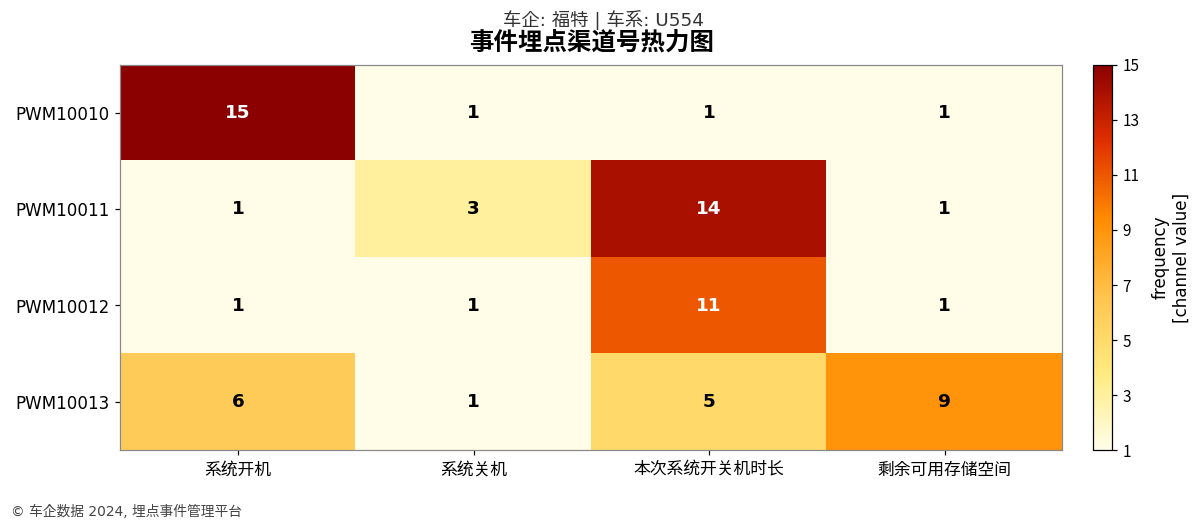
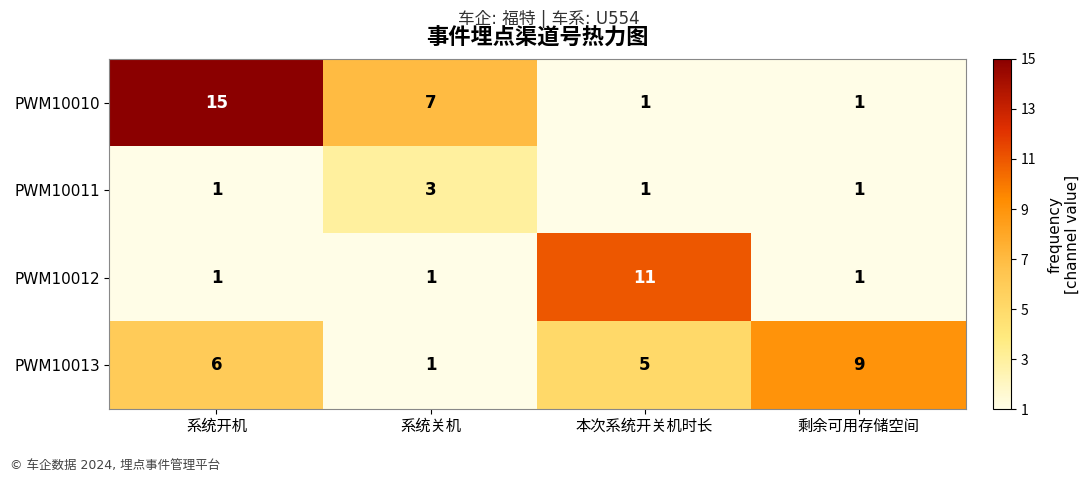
  {
    "PWM10010": {
      "系统开机": 15,
-     "系统关机": 1,
+     "系统关机": 7,
      "本次系统开关机时长": 1,
      "剩余可用存储空间": 1
    },
    "PWM10011": {
      "系统开机": 1,
      "系统关机": 3,
-     "本次系统开关机时长": 14,
+     "本次系统开关机时长": 1,
      "剩余可用存储空间": 1
    },
    "PWM10012": {
      "系统开机": 1,
      "系统关机": 1,
      "本次系统开关机时长": 11,
      "剩余可用存储空间": 1
    },
    "PWM10013": {
      "系统开机": 6,
      "系统关机": 1,
      "本次系统开关机时长": 5,
      "剩余可用存储空间": 9
    }
  }
